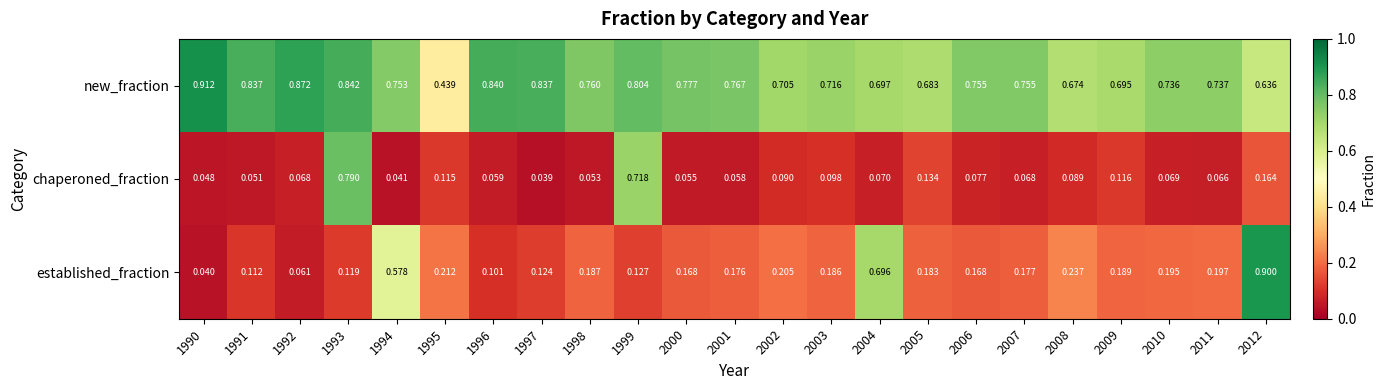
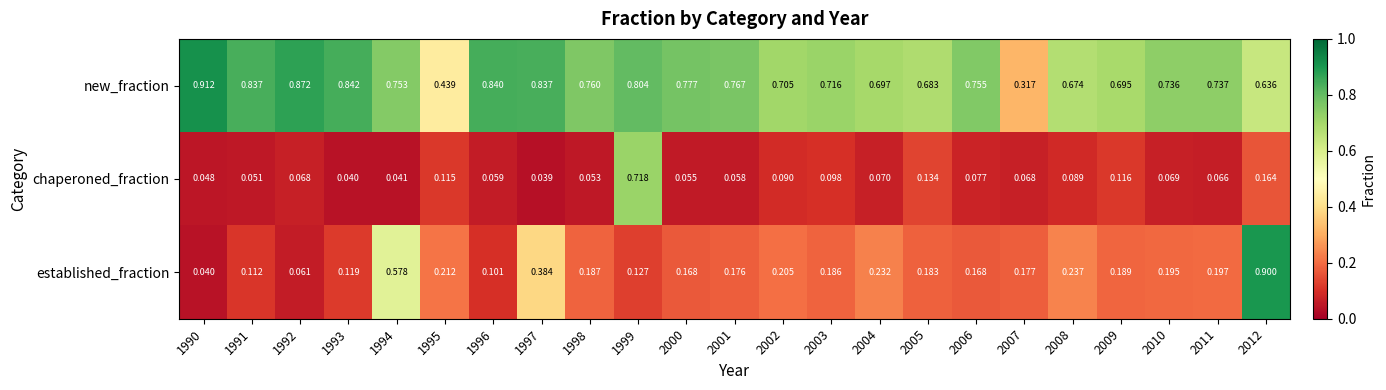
  {
    "new_fraction": {
      "1990": 0.912,
      "1991": 0.837,
      "1992": 0.872,
      "1993": 0.842,
      "1994": 0.753,
      "1995": 0.439,
      "1996": 0.840,
      "1997": 0.837,
      "1998": 0.760,
      "1999": 0.804,
      "2000": 0.777,
      "2001": 0.767,
      "2002": 0.705,
      "2003": 0.716,
      "2004": 0.697,
      "2005": 0.683,
      "2006": 0.755,
-     "2007": 0.755,
+     "2007": 0.317,
      "2008": 0.674,
      "2009": 0.695,
      "2010": 0.736,
      "2011": 0.737,
      "2012": 0.636
    },
    "chaperoned_fraction": {
      "1990": 0.048,
      "1991": 0.051,
      "1992": 0.068,
-     "1993": 0.790,
+     "1993": 0.040,
      "1994": 0.041,
      "1995": 0.115,
      "1996": 0.059,
      "1997": 0.039,
      "1998": 0.053,
      "1999": 0.718,
      "2000": 0.055,
      "2001": 0.058,
      "2002": 0.090,
      "2003": 0.098,
      "2004": 0.070,
      "2005": 0.134,
      "2006": 0.077,
      "2007": 0.068,
      "2008": 0.089,
      "2009": 0.116,
      "2010": 0.069,
      "2011": 0.066,
      "2012": 0.164
    },
    "established_fraction": {
      "1990": 0.040,
      "1991": 0.112,
      "1992": 0.061,
      "1993": 0.119,
      "1994": 0.578,
      "1995": 0.212,
      "1996": 0.101,
-     "1997": 0.124,
+     "1997": 0.384,
      "1998": 0.187,
      "1999": 0.127,
      "2000": 0.168,
      "2001": 0.176,
      "2002": 0.205,
      "2003": 0.186,
-     "2004": 0.696,
+     "2004": 0.232,
      "2005": 0.183,
      "2006": 0.168,
      "2007": 0.177,
      "2008": 0.237,
      "2009": 0.189,
      "2010": 0.195,
      "2011": 0.197,
      "2012": 0.900
    }
  }
